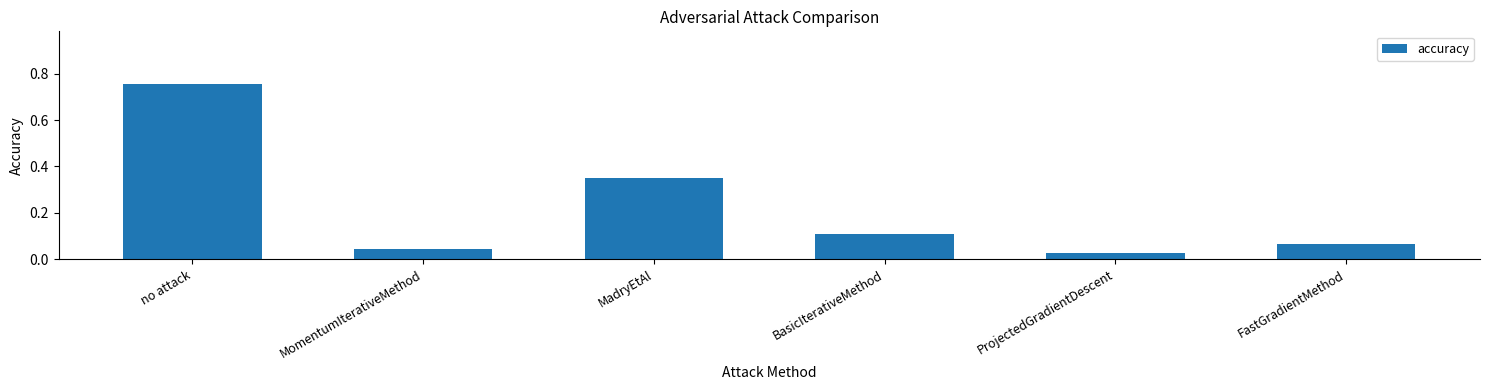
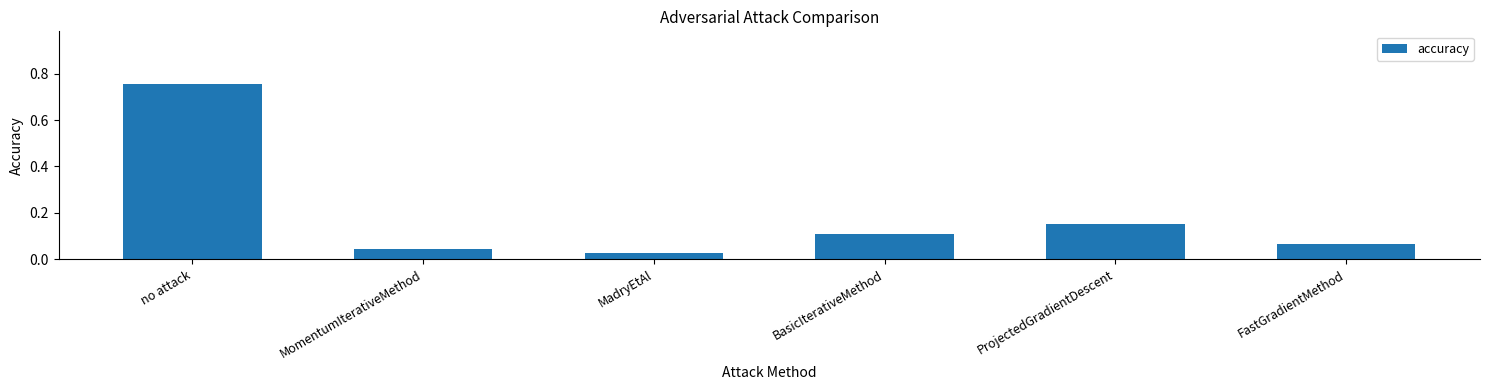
  {
    "no attack": 0.76,
    "MomentumIterativeMethod": 0.04,
-   "MadryEtAl": 0.35,
+   "MadryEtAl": 0.03,
    "BasicIterativeMethod": 0.11,
-   "ProjectedGradientDescent": 0.03,
+   "ProjectedGradientDescent": 0.15,
    "FastGradientMethod": 0.06
  }
